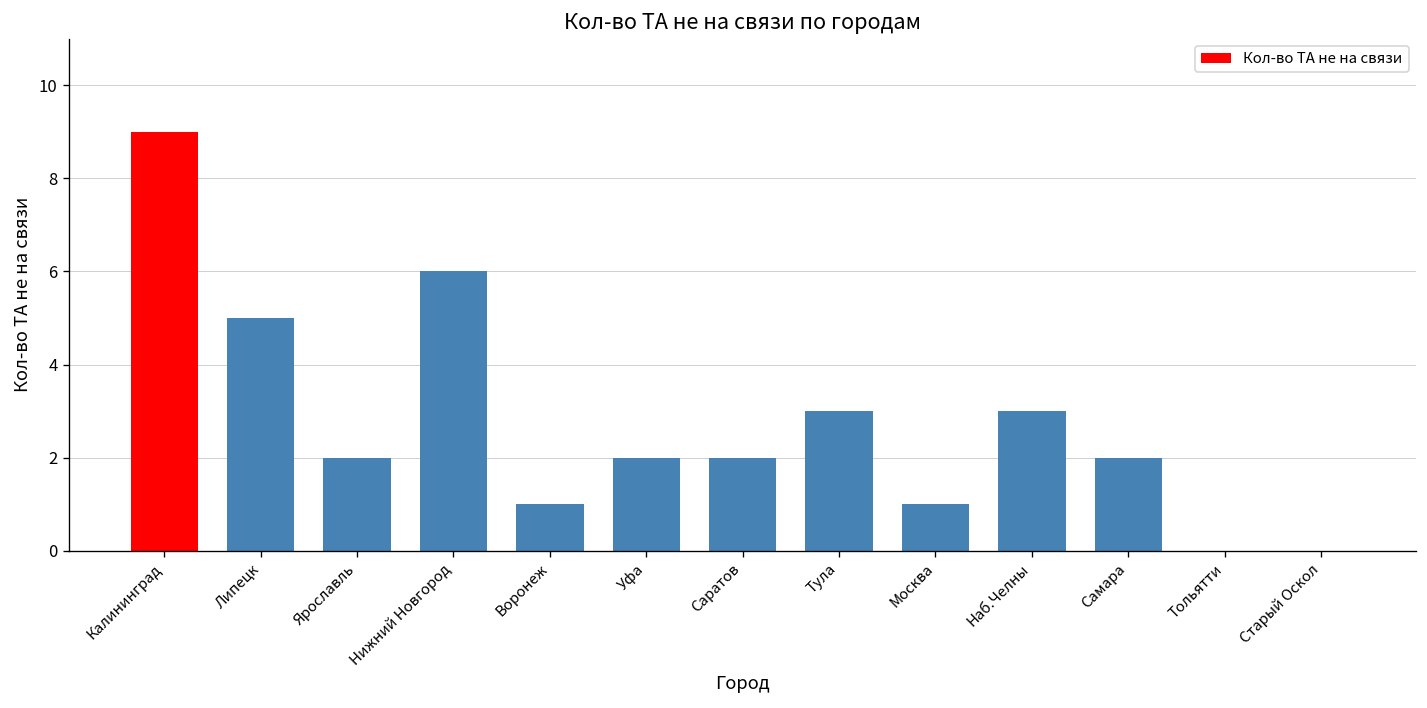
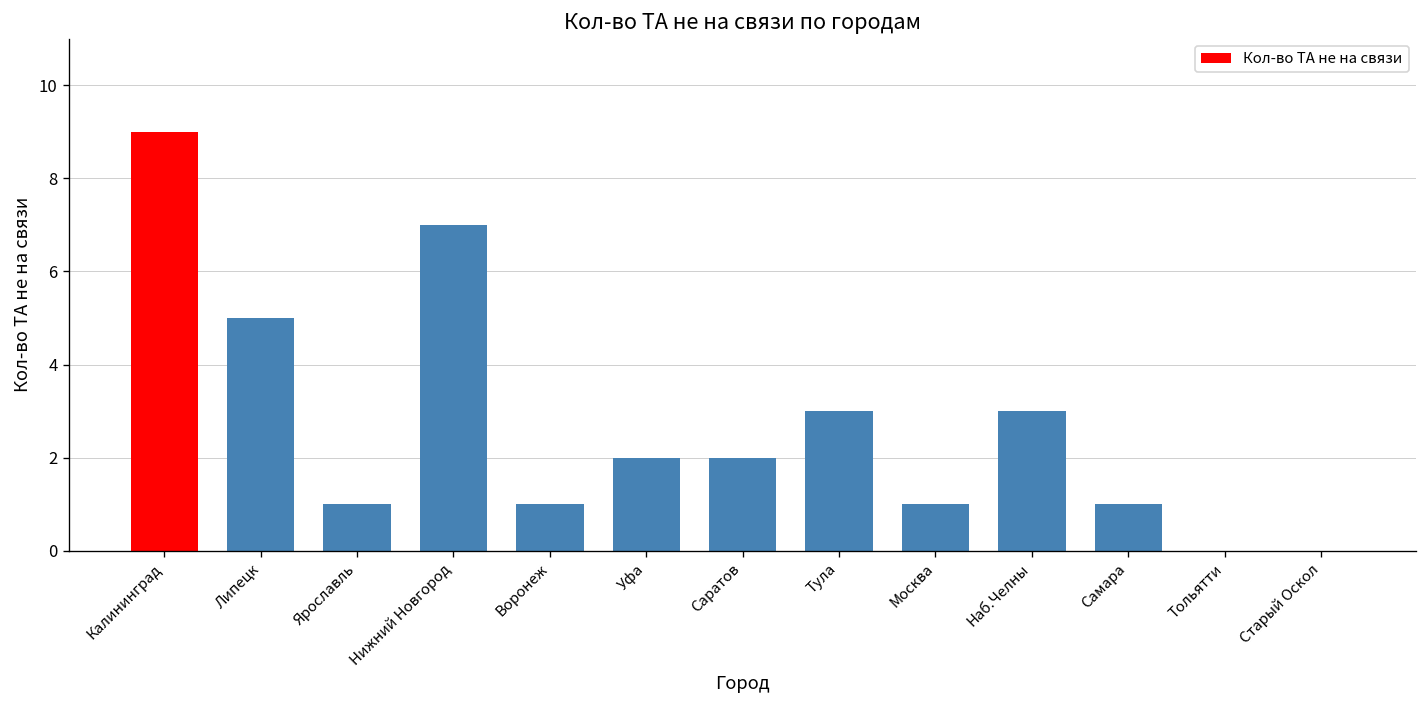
  {
    "Калининград": 9,
    "Липецк": 5,
-   "Ярославль": 2,
-   "Нижний Новгород": 6,
+   "Ярославль": 1,
+   "Нижний Новгород": 7,
    "Воронеж": 1,
    "Уфа": 2,
    "Саратов": 2,
    "Тула": 3,
    "Москва": 1,
    "Наб.Челны": 3,
-   "Самара": 2,
+   "Самара": 1,
    "Тольятти": 0,
    "Старый Оскол": 0
  }
